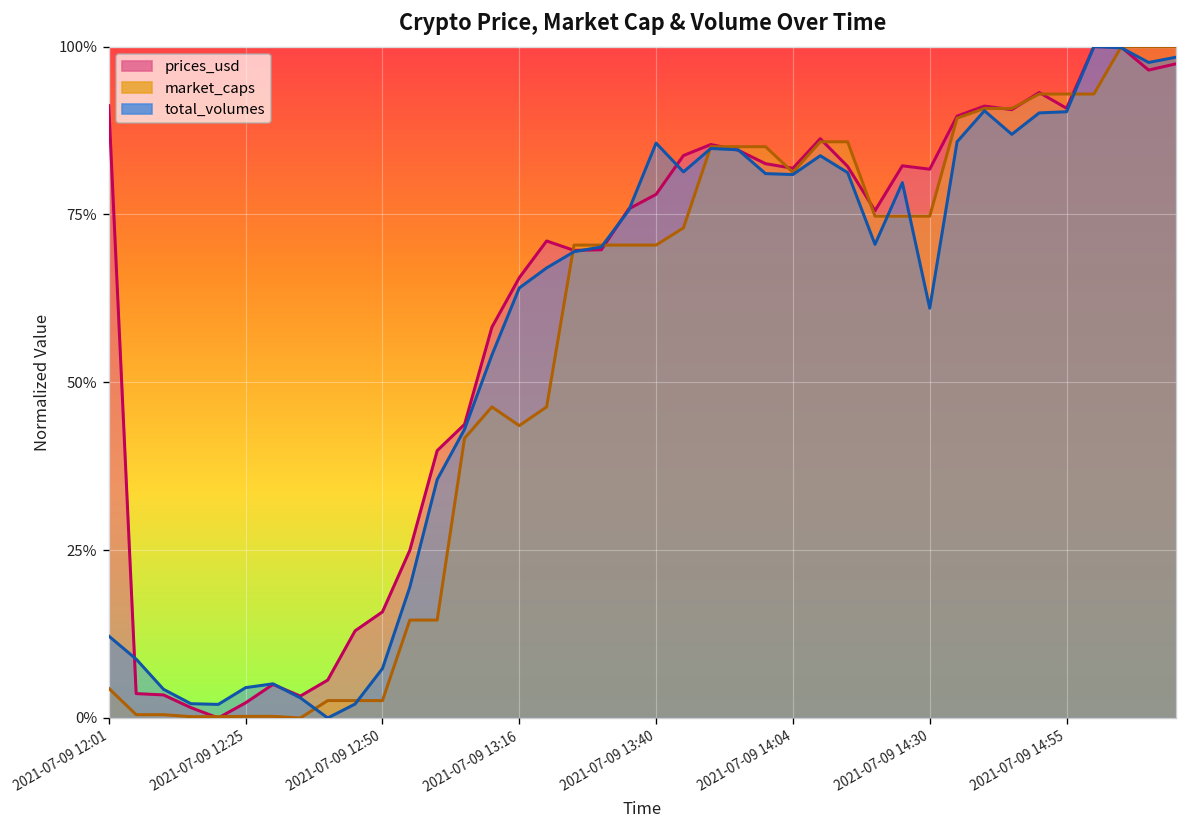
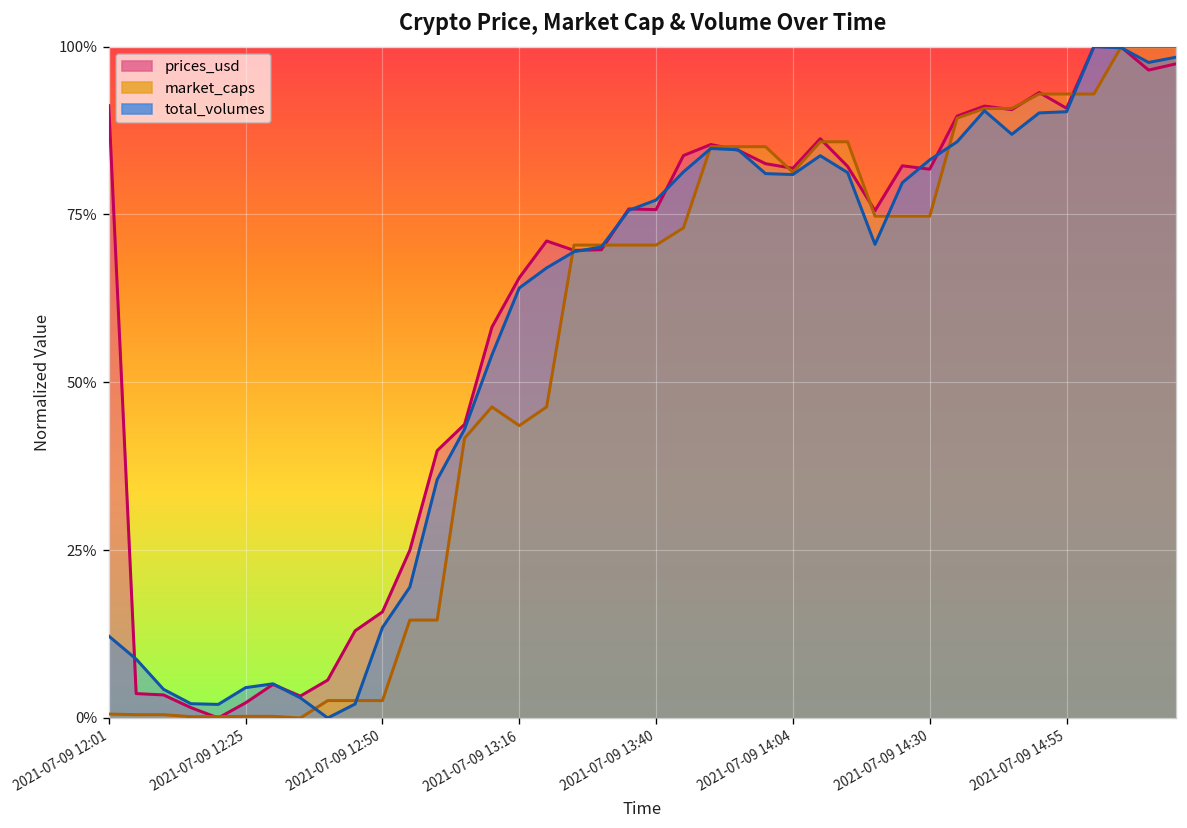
  {
    "prices_usd": {
      "2021-07-09 12:01": "91%",
      "2021-07-09 12:25": "2%",
      "2021-07-09 12:50": "16%",
      "2021-07-09 13:16": "66%",
-     "2021-07-09 13:40": "78%",
+     "2021-07-09 13:40": "76%",
      "2021-07-09 14:04": "82%",
      "2021-07-09 14:30": "82%",
      "2021-07-09 14:55": "91%"
    },
    "market_caps": {
-     "2021-07-09 12:01": "4%",
+     "2021-07-09 12:01": "1%",
      "2021-07-09 12:25": "0%",
      "2021-07-09 12:50": "3%",
      "2021-07-09 13:16": "44%",
      "2021-07-09 13:40": "70%",
      "2021-07-09 14:30": "75%",
      "2021-07-09 14:55": "93%"
    },
    "total_volumes": {
      "2021-07-09 12:01": "12%",
      "2021-07-09 12:25": "5%",
-     "2021-07-09 12:50": "7%",
+     "2021-07-09 12:50": "13%",
      "2021-07-09 13:16": "64%",
-     "2021-07-09 13:40": "86%",
-     "2021-07-09 14:30": "61%",
+     "2021-07-09 13:40": "77%",
+     "2021-07-09 14:30": "83%",
      "2021-07-09 14:55": "90%"
    }
  }
